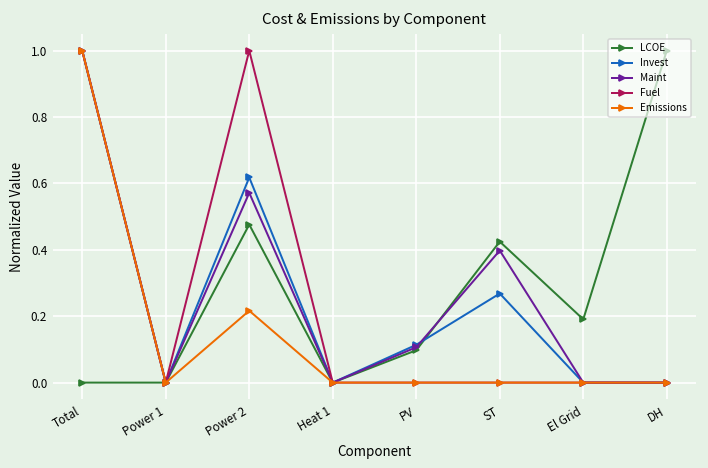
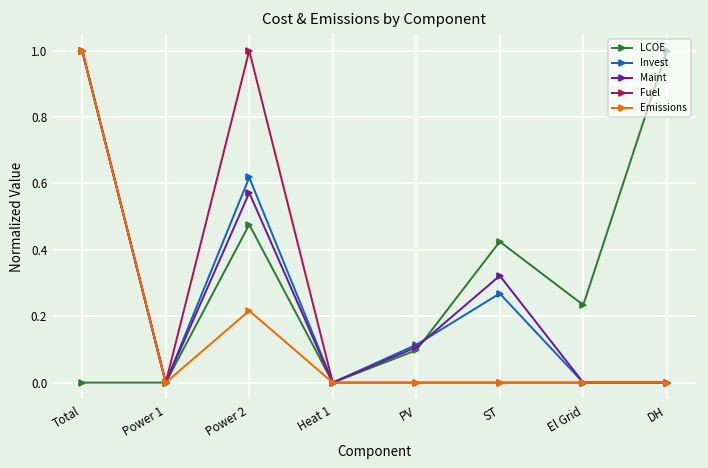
  {
    "LCOE": {
      "Total": 0.00,
      "Power 2": 0.48,
      "ST": 0.42,
-     "El Grid": 0.19
+     "El Grid": 0.23
    },
    "Invest": {
      "Power 2": 0.62,
      "ST": 0.27
    },
    "Maint": {
      "Power 2": 0.57,
-     "ST": 0.40
+     "ST": 0.32
    },
    "Fuel": {
      "Power 2": 1.00
    },
    "Emissions": {
      "Power 2": 0.22
    }
  }
